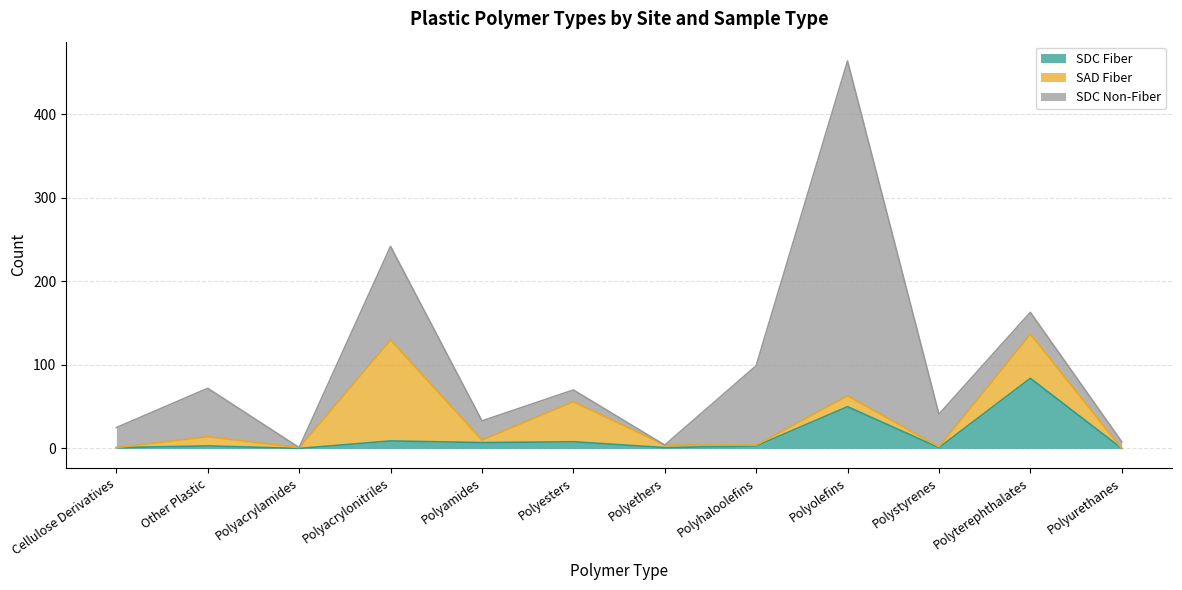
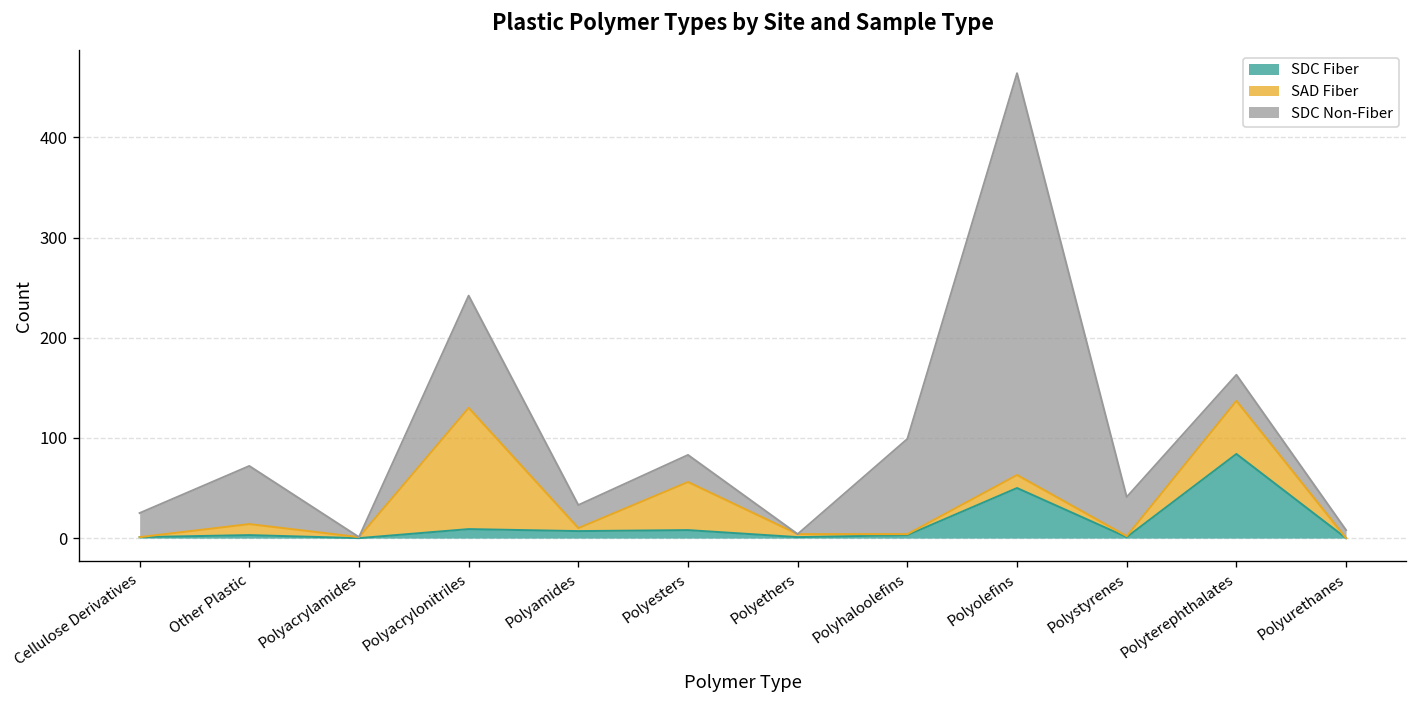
  {
    "SDC Fiber": {
      "Other Plastic": 0,
      "Polyacrylonitriles": 10,
      "Polyesters": 10,
      "Polyolefins": 50,
      "Polyterephthalates": 80
    },
    "SAD Fiber": {
      "Other Plastic": 10,
      "Polyacrylonitriles": 120,
      "Polyesters": 50,
      "Polyolefins": 10,
      "Polyterephthalates": 50
    },
    "SDC Non-Fiber": {
      "Cellulose Derivatives": 20,
      "Other Plastic": 60,
      "Polyacrylonitriles": 110,
      "Polyamides": 20,
-     "Polyesters": 10,
+     "Polyesters": 30,
      "Polyhaloolefins": 100,
      "Polyolefins": 400,
      "Polystyrenes": 40,
      "Polyterephthalates": 30,
      "Polyurethanes": 10
    }
  }
